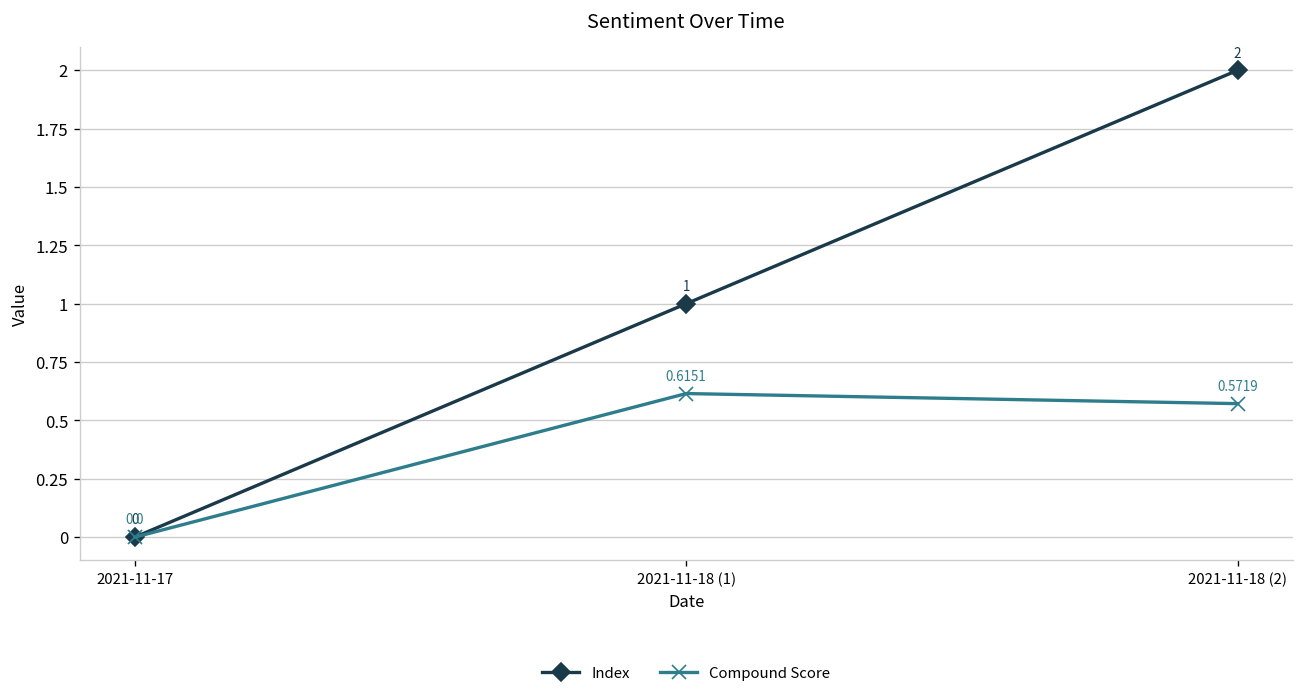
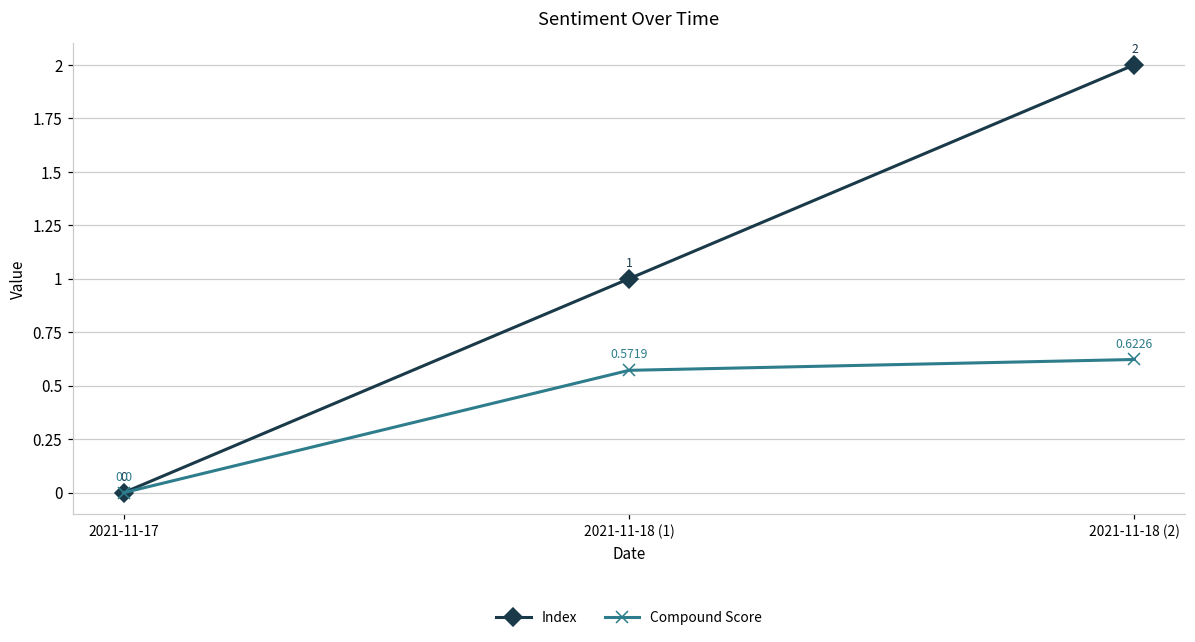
  {
    "Index": {
      "2021-11-18 (1)": 1,
      "2021-11-18 (2)": 2
    },
    "Compound Score": {
-     "2021-11-18 (1)": 0.6151,
-     "2021-11-18 (2)": 0.5719
+     "2021-11-18 (1)": 0.5719,
+     "2021-11-18 (2)": 0.6226
    }
  }
